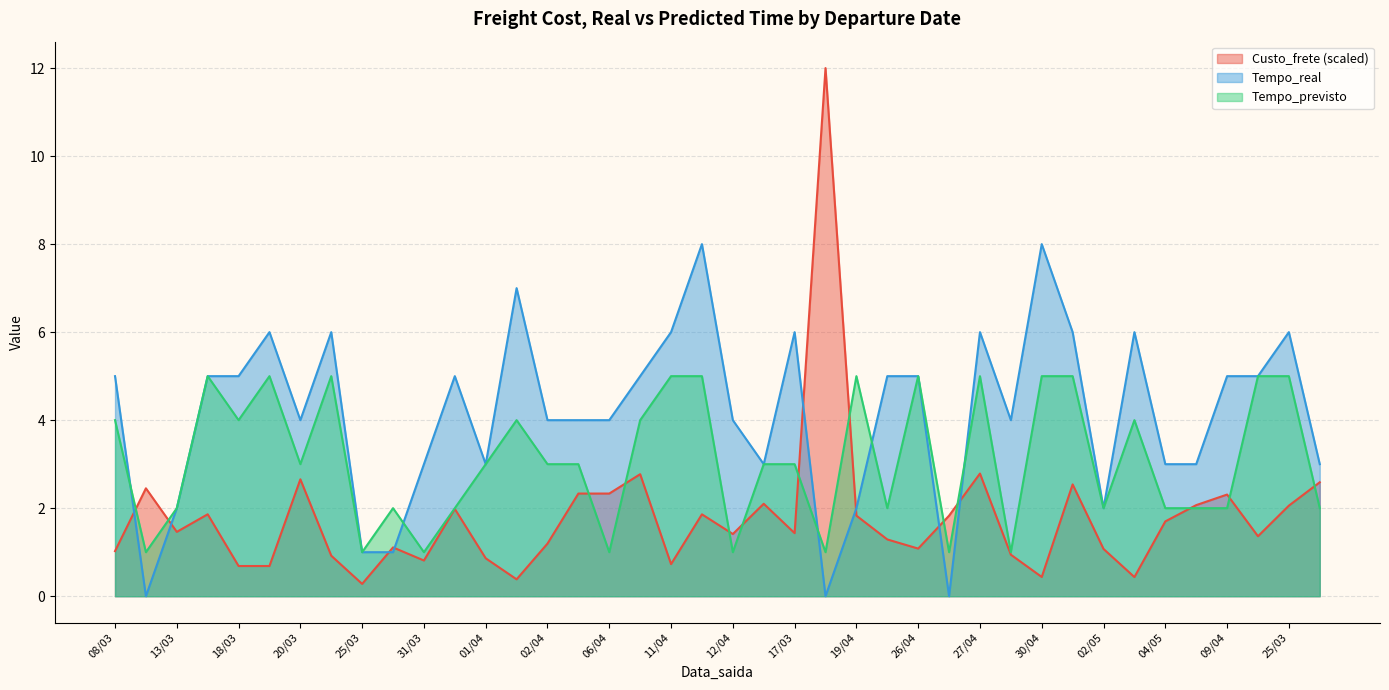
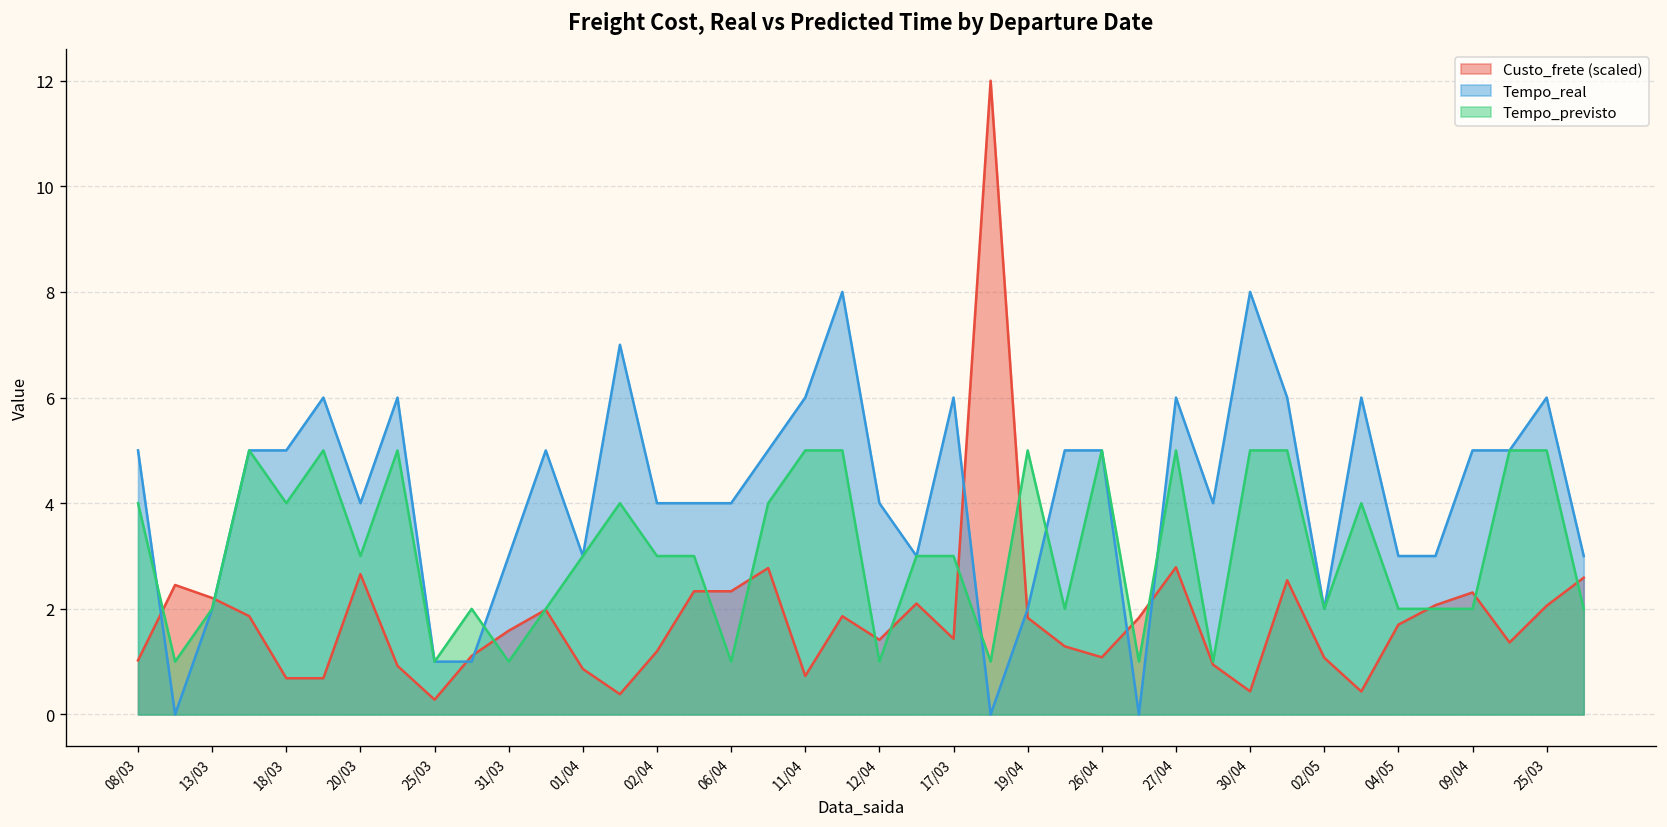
  {
    "Custo_frete (scaled)": {
      "08/03": 1.0,
-     "13/03": 1.5,
+     "13/03": 2.2,
      "20/03": 2.7,
-     "31/03": 0.8,
+     "31/03": 1.6,
      "06/04": 2.3,
      "11/04": 0.7,
      "17/03": 1.4,
      "19/04": 1.8,
      "27/04": 2.8,
      "30/04": 0.4,
      "02/05": 1.1,
      "04/05": 1.7
    },
    "Tempo_real": {
      "08/03": 5.0,
      "20/03": 4.0,
      "31/03": 3.0,
      "06/04": 4.0,
      "11/04": 6.0,
      "17/03": 6.0,
      "19/04": 2.0,
      "27/04": 6.0,
      "30/04": 8.0,
      "04/05": 3.0
    },
    "Tempo_previsto": {
      "08/03": 4.0,
      "20/03": 3.0,
      "31/03": 1.0,
      "06/04": 1.0,
      "11/04": 5.0,
      "17/03": 3.0,
      "19/04": 5.0,
      "27/04": 5.0,
      "30/04": 5.0,
      "04/05": 2.0
    }
  }
